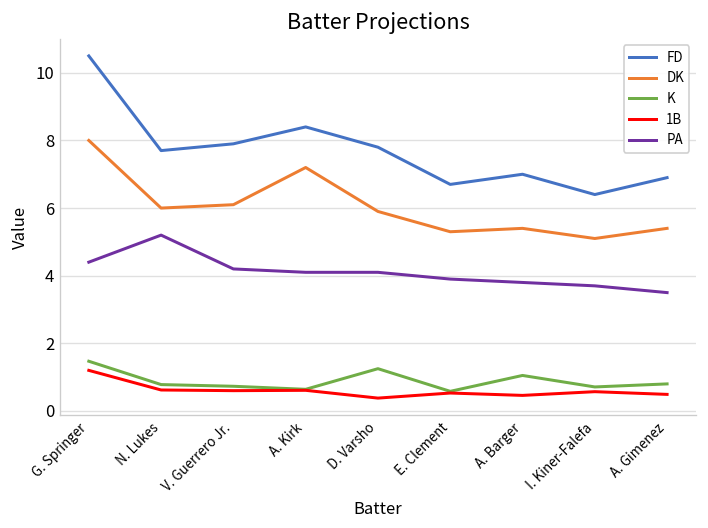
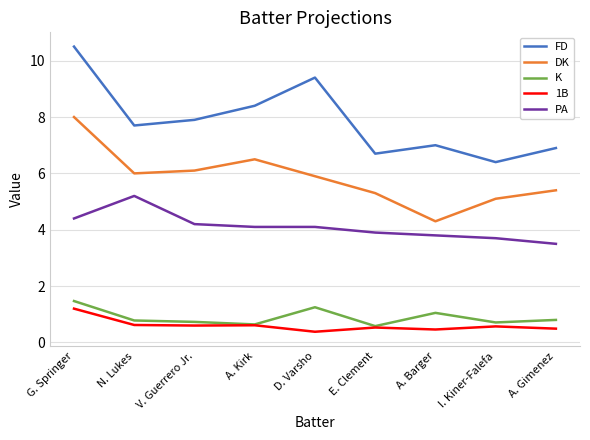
  {
    "FD": {
      "G. Springer": 10.5,
      "N. Lukes": 7.7,
      "V. Guerrero Jr.": 7.9,
      "A. Kirk": 8.4,
-     "D. Varsho": 7.8,
+     "D. Varsho": 9.4,
      "E. Clement": 6.7,
      "A. Barger": 7.0,
      "I. Kiner-Falefa": 6.4,
      "A. Gimenez": 6.9
    },
    "DK": {
      "G. Springer": 8.0,
      "N. Lukes": 6.0,
      "V. Guerrero Jr.": 6.1,
-     "A. Kirk": 7.2,
+     "A. Kirk": 6.5,
      "D. Varsho": 5.9,
      "E. Clement": 5.3,
-     "A. Barger": 5.4,
+     "A. Barger": 4.3,
      "I. Kiner-Falefa": 5.1,
      "A. Gimenez": 5.4
    },
    "K": {
      "G. Springer": 1.5,
      "N. Lukes": 0.8,
      "V. Guerrero Jr.": 0.7,
      "D. Varsho": 1.3,
      "A. Barger": 1.1,
      "I. Kiner-Falefa": 0.7,
      "A. Gimenez": 0.8
    },
    "1B": {
      "G. Springer": 1.2,
      "N. Lukes": 0.6,
      "V. Guerrero Jr.": 0.6,
      "D. Varsho": 0.4,
      "A. Barger": 0.5,
      "I. Kiner-Falefa": 0.6,
      "A. Gimenez": 0.5
    },
    "PA": {
      "G. Springer": 4.4,
      "N. Lukes": 5.2,
      "V. Guerrero Jr.": 4.2,
      "A. Kirk": 4.1,
      "D. Varsho": 4.1,
      "E. Clement": 3.9,
      "A. Barger": 3.8,
      "I. Kiner-Falefa": 3.7,
      "A. Gimenez": 3.5
    }
  }
